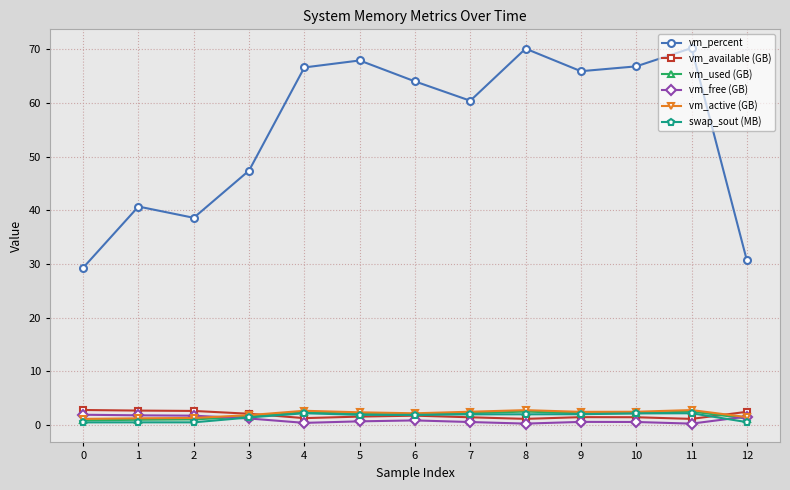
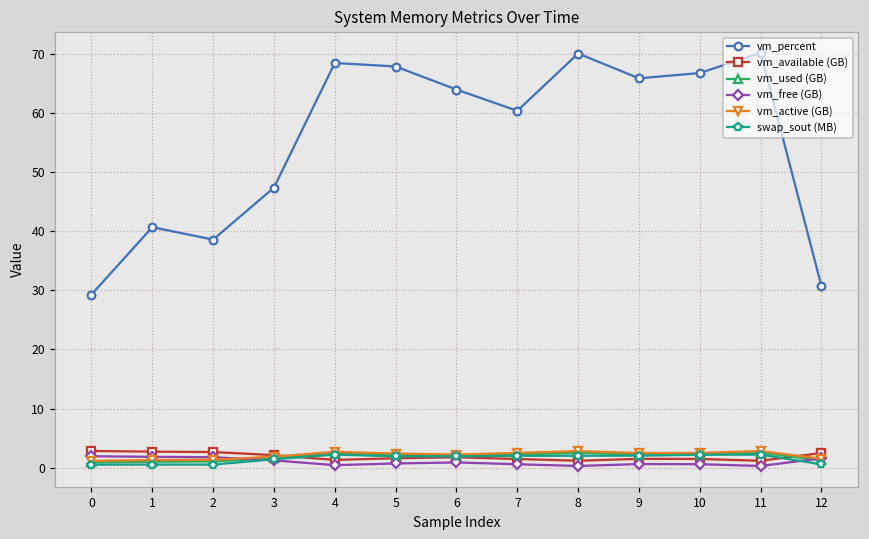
  {
    "vm_percent": {
      "0": 29,
      "1": 41,
      "2": 39,
      "3": 47,
-     "4": 67,
+     "4": 69,
      "5": 68,
      "6": 64,
      "7": 60,
      "8": 70,
      "9": 66,
      "10": 67,
      "12": 31
    },
    "vm_available (GB)": {
      "0": 3,
      "1": 3,
      "2": 3,
      "4": 1,
      "7": 1,
      "8": 1,
      "9": 1,
      "10": 1,
      "11": 1,
      "12": 2
    },
    "vm_free (GB)": {
      "0": 2,
      "1": 2,
      "4": 0,
      "5": 1,
      "6": 1,
      "7": 1,
      "8": 0,
      "9": 1,
      "10": 1,
      "11": 0
    }
  }
